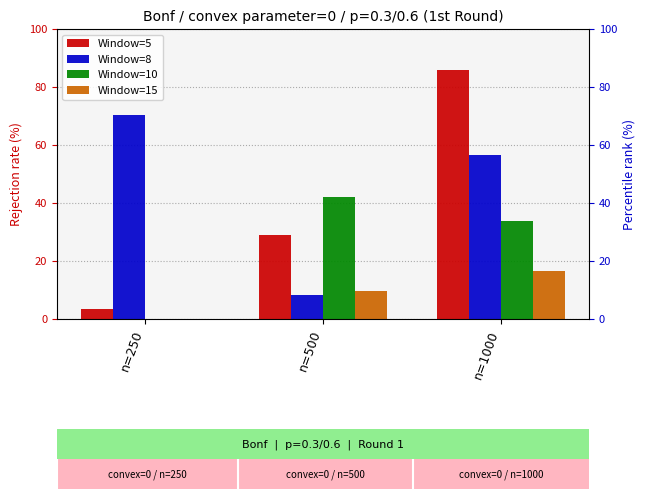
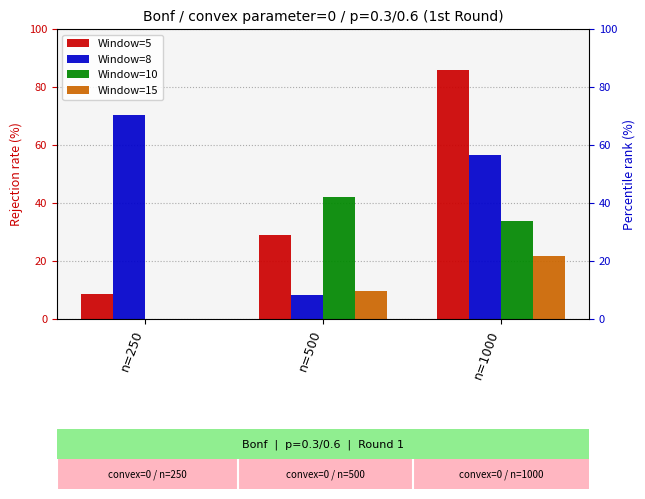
  {
    "Window=5": {
-     "n=250": 3,
+     "n=250": 9,
      "n=500": 29,
      "n=1000": 86
    },
    "Window=8": {
      "n=250": 70,
      "n=500": 8,
      "n=1000": 57
    },
    "Window=10": {
      "n=500": 42,
      "n=1000": 34
    },
    "Window=15": {
      "n=250": 0,
      "n=500": 10,
-     "n=1000": 17
+     "n=1000": 22
    }
  }
